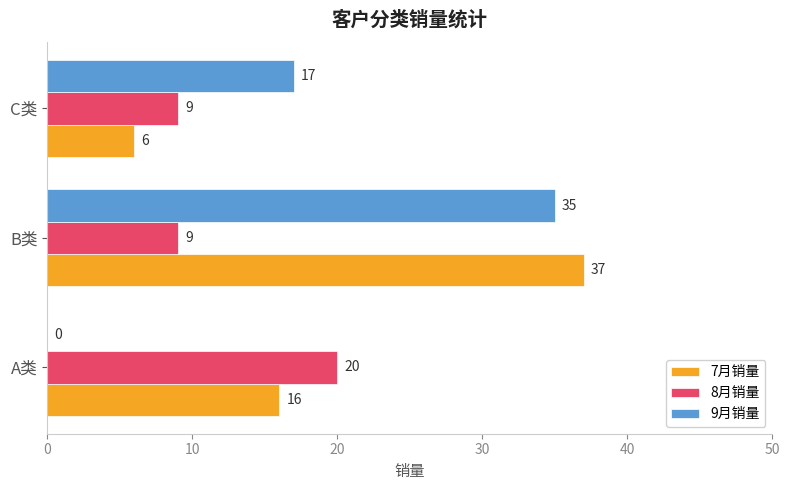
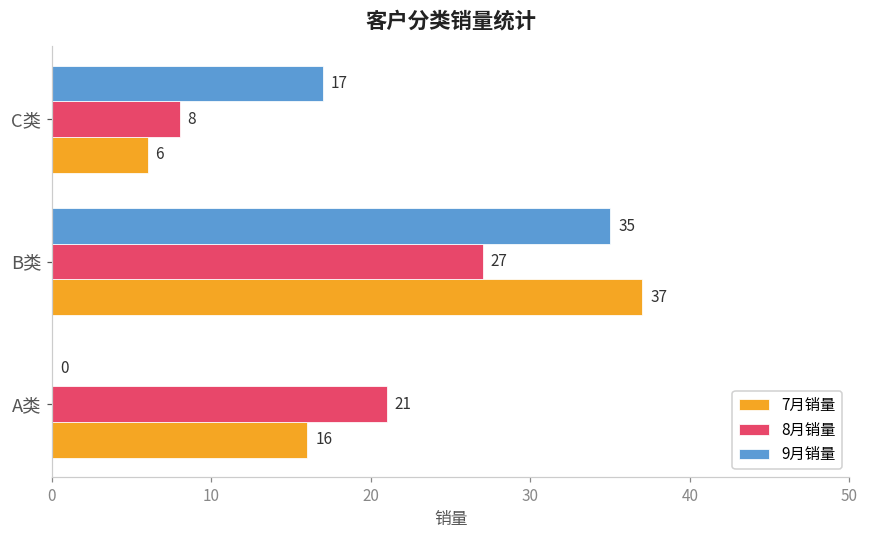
  {
    "7月销量": {
      "C类": 6,
      "B类": 37,
      "A类": 16
    },
    "8月销量": {
-     "C类": 9,
-     "B类": 9,
-     "A类": 20
+     "C类": 8,
+     "B类": 27,
+     "A类": 21
    },
    "9月销量": {
      "C类": 17,
      "B类": 35,
      "A类": 0
    }
  }
